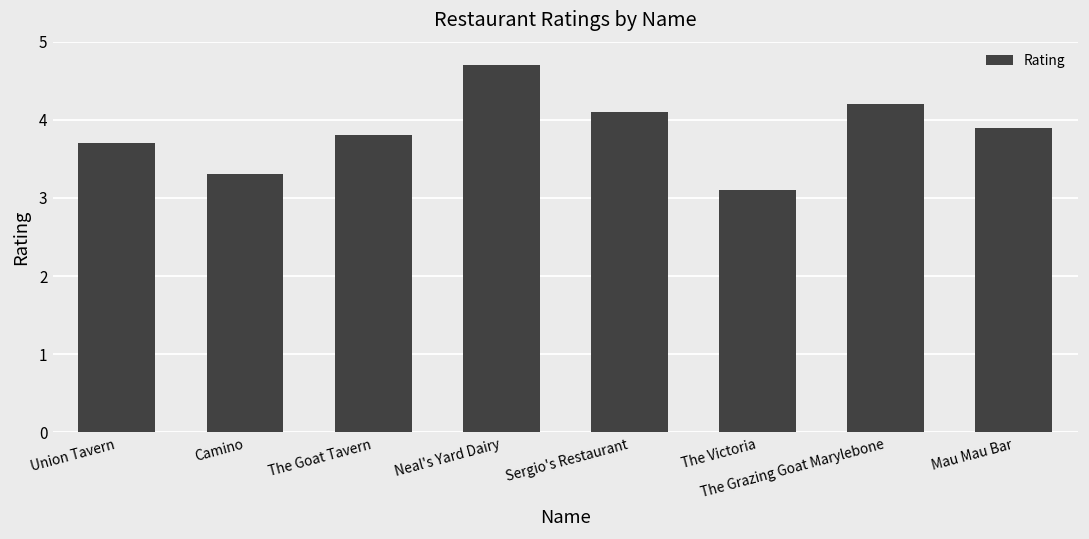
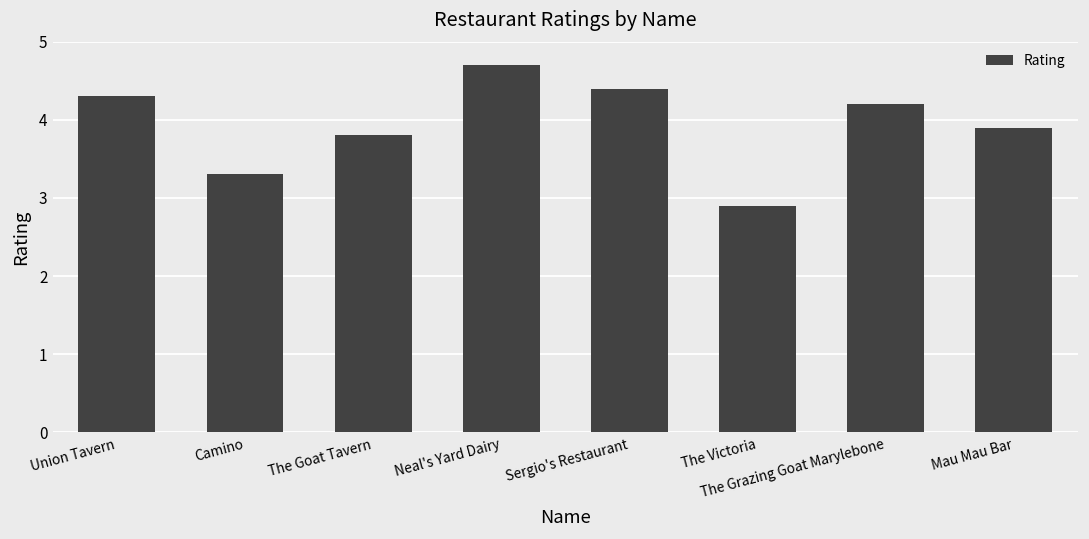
  {
-   "Union Tavern": 3.7,
+   "Union Tavern": 4.3,
    "Camino": 3.3,
    "The Goat Tavern": 3.8,
    "Neal's Yard Dairy": 4.7,
-   "Sergio's Restaurant": 4.1,
-   "The Victoria": 3.1,
+   "Sergio's Restaurant": 4.4,
+   "The Victoria": 2.9,
    "The Grazing Goat Marylebone": 4.2,
    "Mau Mau Bar": 3.9
  }
